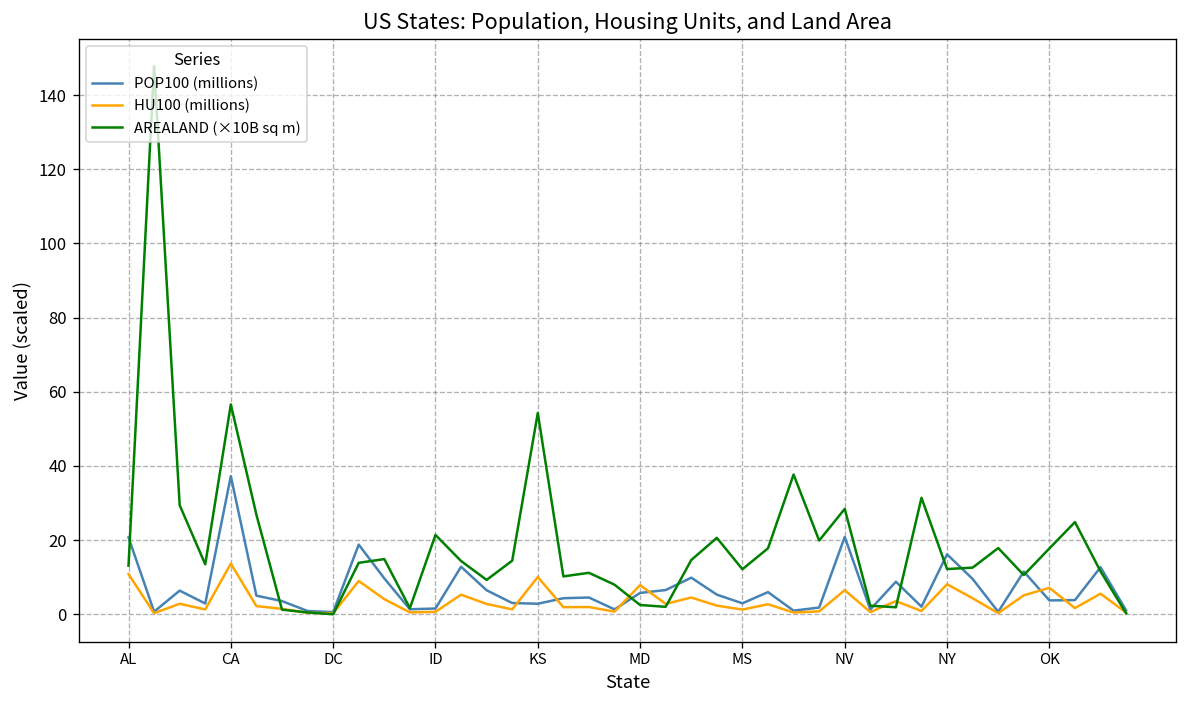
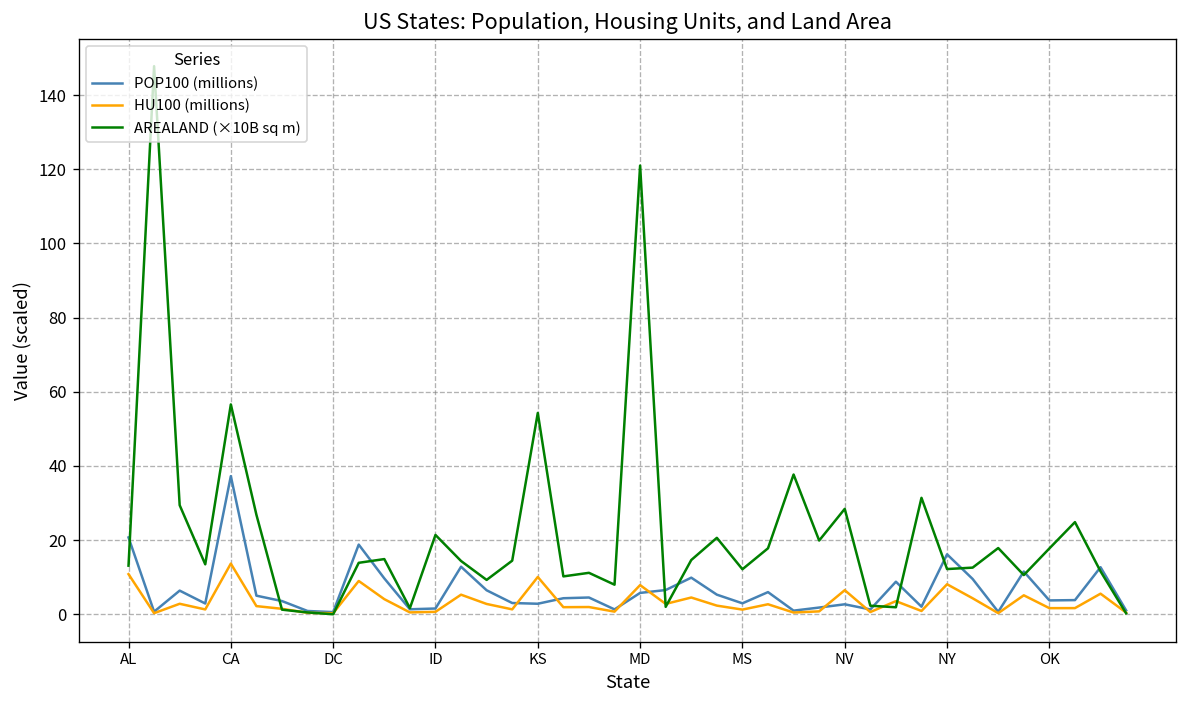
  {
    "POP100 (millions)": {
      "AL": 21,
      "CA": 37,
      "ID": 2,
      "KS": 3,
      "MD": 6,
      "MS": 3,
-     "NV": 21,
+     "NV": 3,
      "NY": 16,
      "OK": 4
    },
    "HU100 (millions)": {
      "AL": 11,
      "CA": 14,
      "ID": 1,
      "KS": 10,
      "MD": 8,
      "MS": 1,
      "NV": 7,
      "NY": 8,
-     "OK": 7
+     "OK": 2
    },
    "AREALAND (×10B sq m)": {
      "AL": 13,
      "CA": 57,
      "ID": 21,
      "KS": 54,
-     "MD": 3,
+     "MD": 121,
      "MS": 12,
      "NV": 28,
      "NY": 12,
      "OK": 18
    }
  }
